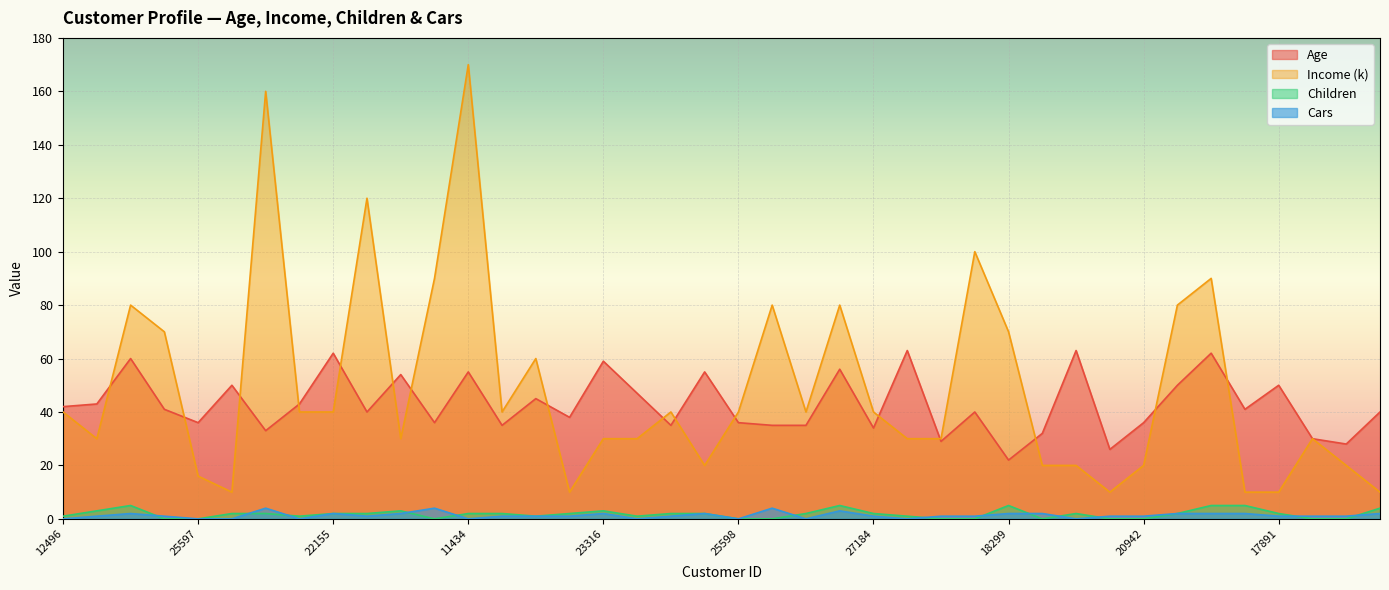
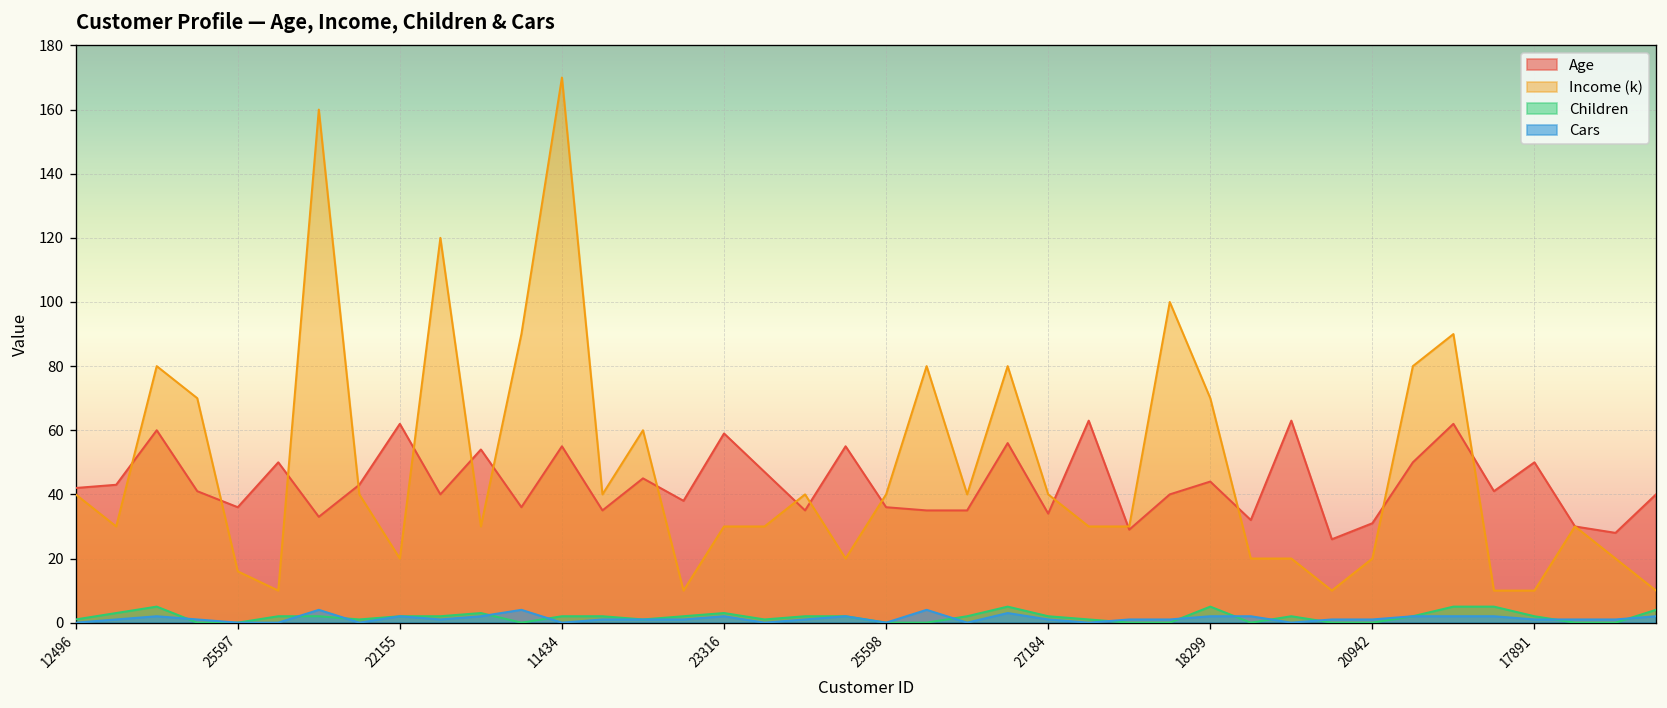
  {
    "Age": {
      "12496": 42,
      "25597": 36,
      "22155": 62,
      "11434": 55,
      "23316": 59,
      "25598": 36,
      "27184": 34,
-     "18299": 22,
-     "20942": 36,
+     "18299": 44,
+     "20942": 31,
      "17891": 50
    },
    "Income (k)": {
      "12496": 40,
      "25597": 16,
-     "22155": 40,
+     "22155": 20,
      "11434": 170,
      "23316": 30,
      "25598": 40,
      "27184": 40,
      "18299": 70,
      "20942": 20,
      "17891": 10
    },
    "Children": {
      "12496": 1,
      "11434": 2,
      "23316": 3,
      "27184": 2,
      "18299": 5,
      "20942": 0,
      "17891": 2
    },
    "Cars": {
      "12496": 0,
      "11434": 0,
      "23316": 2,
      "27184": 1,
      "18299": 2,
      "20942": 1,
      "17891": 1
    }
  }
